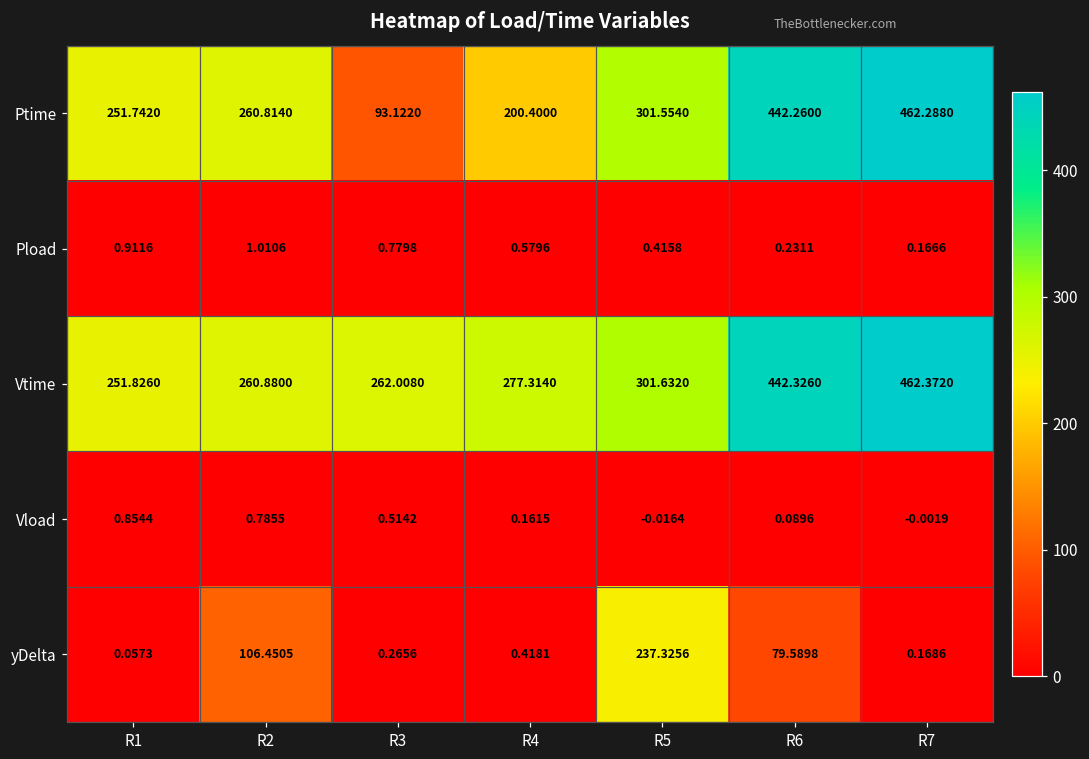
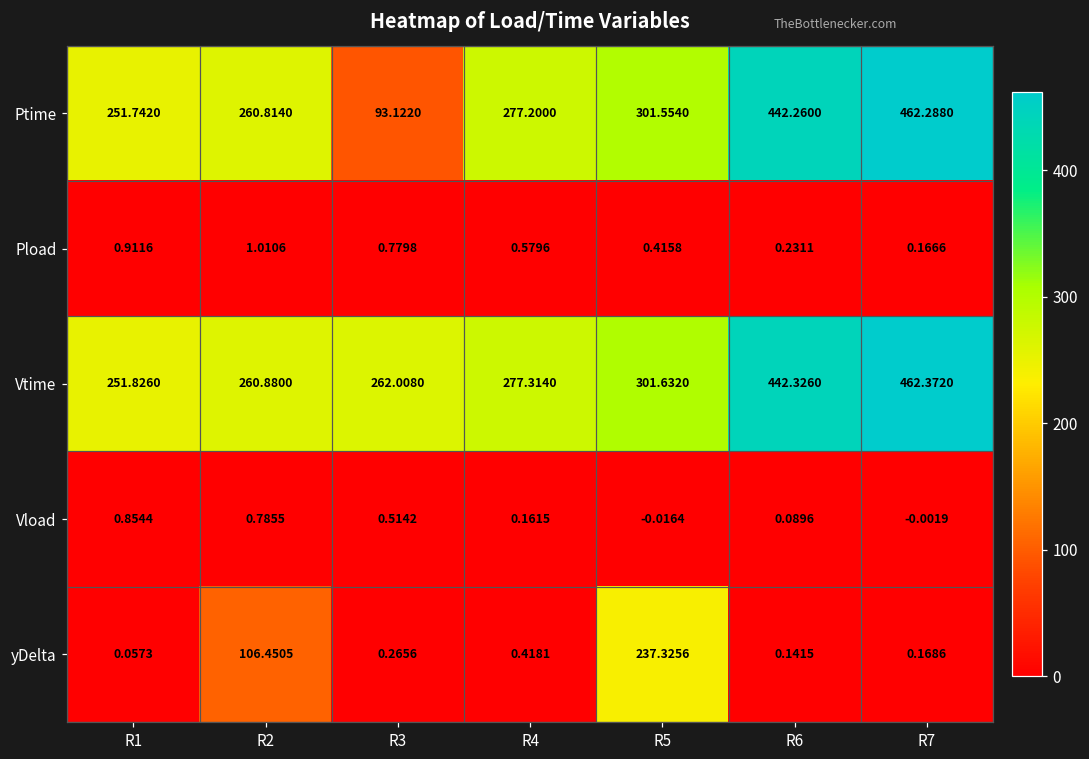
  {
    "Ptime": {
      "R1": 251.7420,
      "R2": 260.8140,
      "R3": 93.1220,
-     "R4": 200.4000,
+     "R4": 277.2000,
      "R5": 301.5540,
      "R6": 442.2600,
      "R7": 462.2880
    },
    "Pload": {
      "R1": 0.9116,
      "R2": 1.0106,
      "R3": 0.7798,
      "R4": 0.5796,
      "R5": 0.4158,
      "R6": 0.2311,
      "R7": 0.1666
    },
    "Vtime": {
      "R1": 251.8260,
      "R2": 260.8800,
      "R3": 262.0080,
      "R4": 277.3140,
      "R5": 301.6320,
      "R6": 442.3260,
      "R7": 462.3720
    },
    "Vload": {
      "R1": 0.8544,
      "R2": 0.7855,
      "R3": 0.5142,
      "R4": 0.1615,
      "R5": -0.0164,
      "R6": 0.0896,
      "R7": -0.0019
    },
    "yDelta": {
      "R1": 0.0573,
      "R2": 106.4505,
      "R3": 0.2656,
      "R4": 0.4181,
      "R5": 237.3256,
-     "R6": 79.5898,
+     "R6": 0.1415,
      "R7": 0.1686
    }
  }
